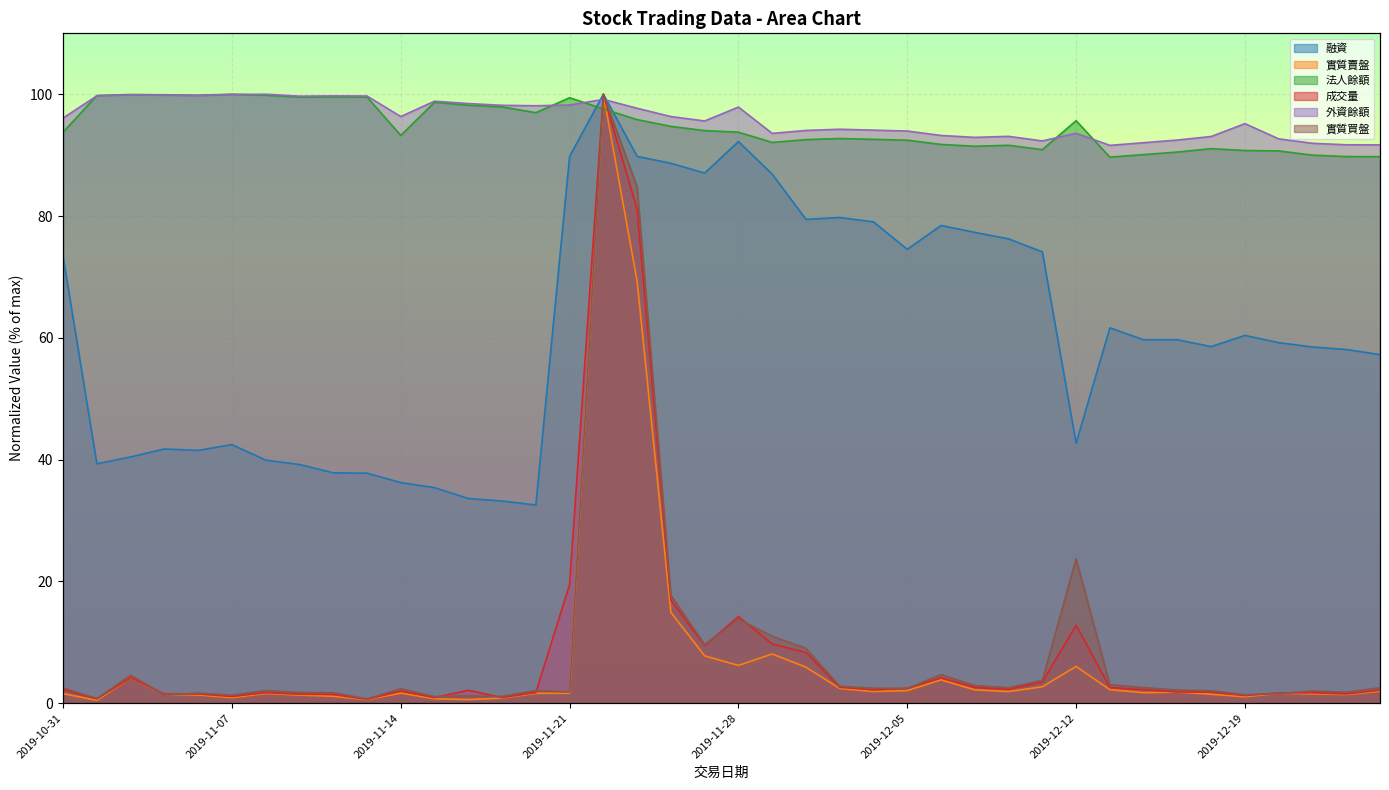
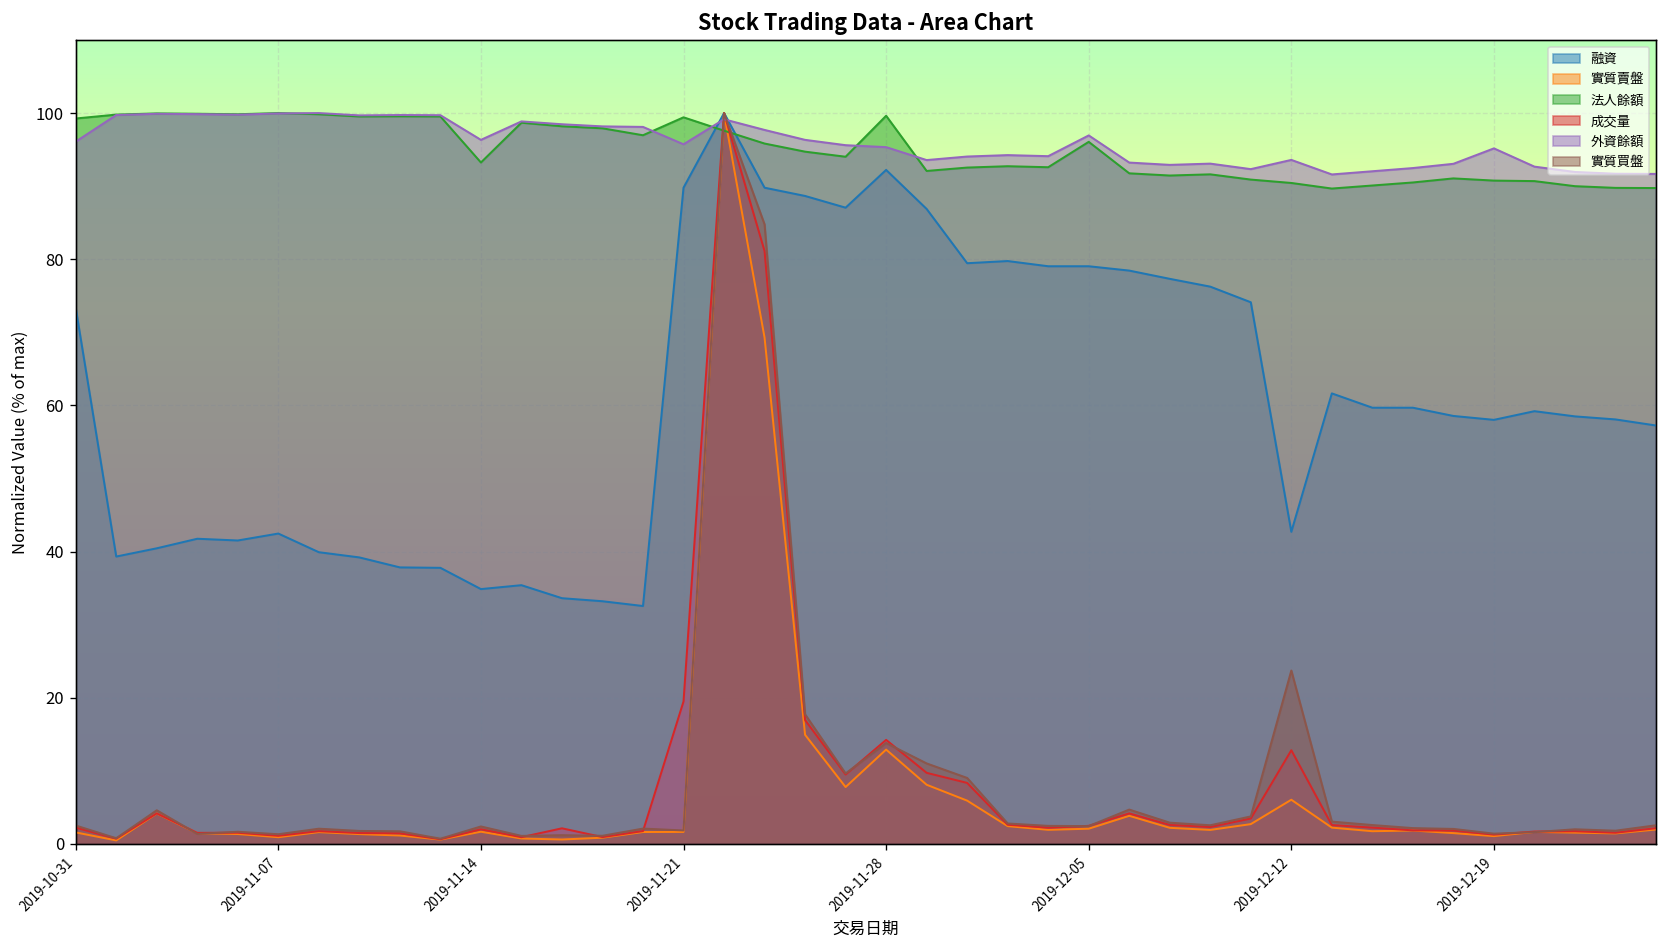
  {
    "融資": {
      "2019-10-31": 73,
      "2019-11-07": 42,
-     "2019-11-14": 36,
+     "2019-11-14": 35,
      "2019-11-21": 90,
      "2019-11-28": 92,
-     "2019-12-05": 75,
+     "2019-12-05": 79,
      "2019-12-12": 43,
-     "2019-12-19": 60
+     "2019-12-19": 58
    },
    "實質賣盤": {
      "2019-10-31": 2,
-     "2019-11-28": 6,
+     "2019-11-28": 13,
      "2019-12-12": 6
    },
    "法人餘額": {
-     "2019-10-31": 94,
+     "2019-10-31": 99,
      "2019-11-14": 93,
      "2019-11-21": 99,
-     "2019-11-28": 94,
-     "2019-12-05": 92,
-     "2019-12-12": 96,
+     "2019-11-28": 100,
+     "2019-12-05": 96,
+     "2019-12-12": 90,
      "2019-12-19": 91
    },
    "成交量": {
      "2019-11-21": 19,
      "2019-11-28": 14,
      "2019-12-12": 13
    },
    "外資餘額": {
      "2019-10-31": 96,
      "2019-11-14": 96,
-     "2019-11-21": 98,
-     "2019-11-28": 98,
-     "2019-12-05": 94,
+     "2019-11-21": 96,
+     "2019-11-28": 95,
+     "2019-12-05": 97,
      "2019-12-12": 94,
      "2019-12-19": 95
    },
    "實質買盤": {
      "2019-11-28": 14,
      "2019-12-12": 24
    }
  }
